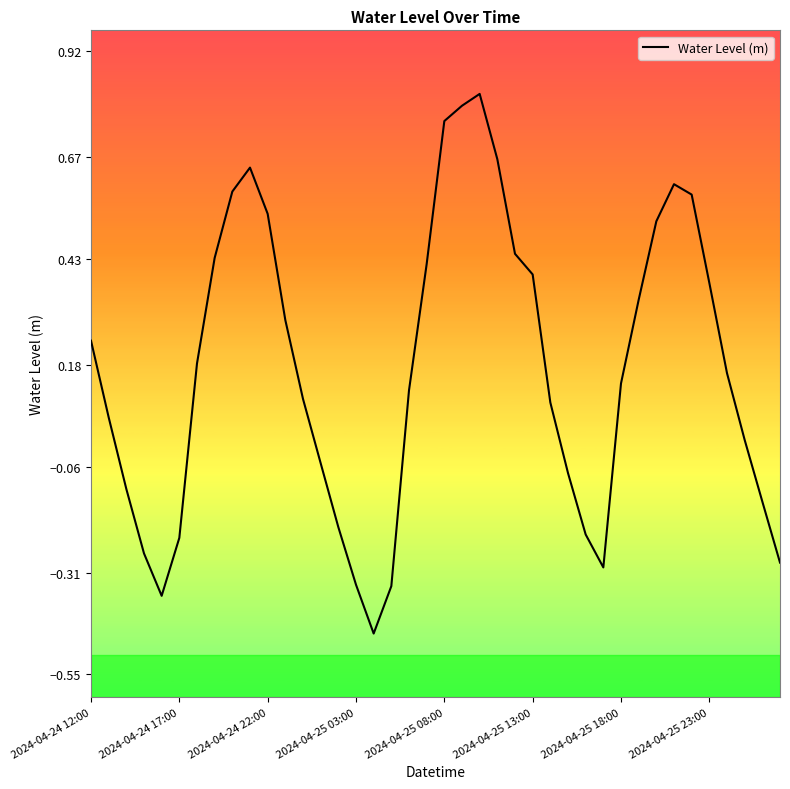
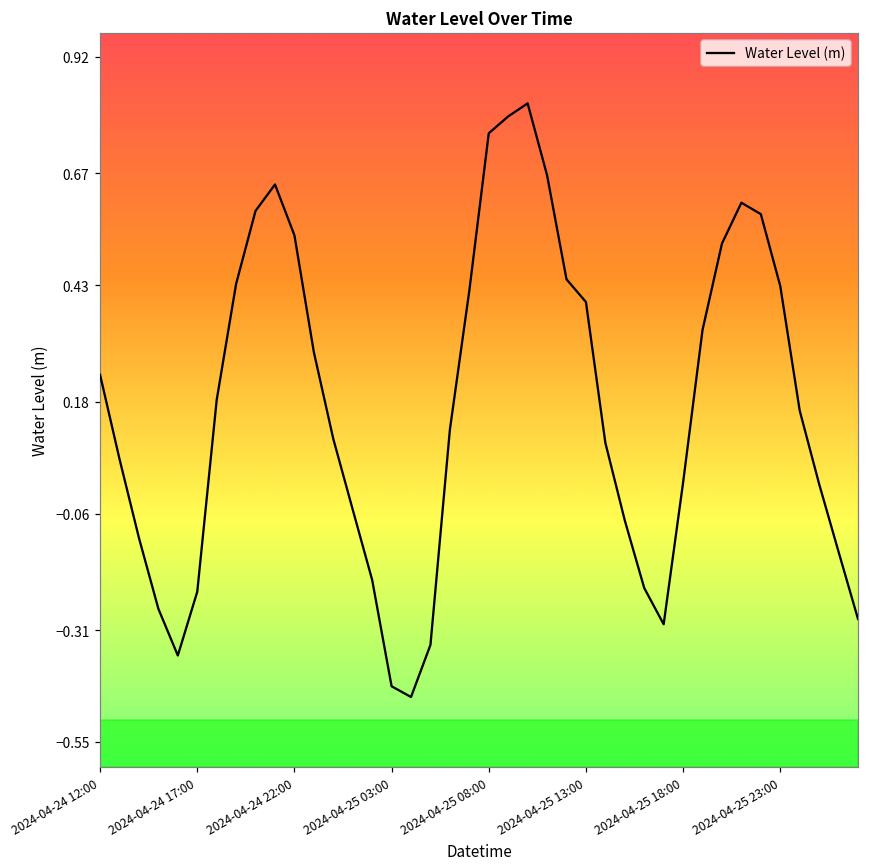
  {
    "2024-04-24 12:00": 0.24,
    "2024-04-24 17:00": -0.23,
    "2024-04-24 22:00": 0.54,
-   "2024-04-25 03:00": -0.34,
+   "2024-04-25 03:00": -0.43,
    "2024-04-25 08:00": 0.76,
    "2024-04-25 13:00": 0.39,
-   "2024-04-25 18:00": 0.14,
-   "2024-04-25 23:00": 0.37
+   "2024-04-25 18:00": 0.01,
+   "2024-04-25 23:00": 0.43
  }
